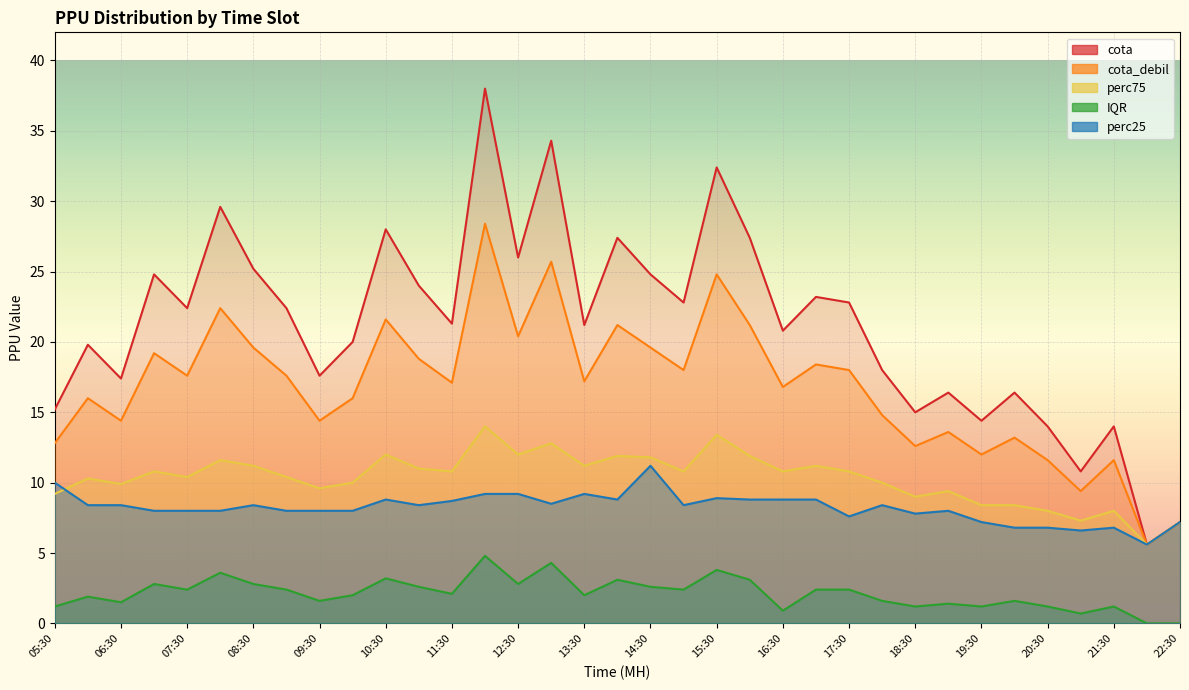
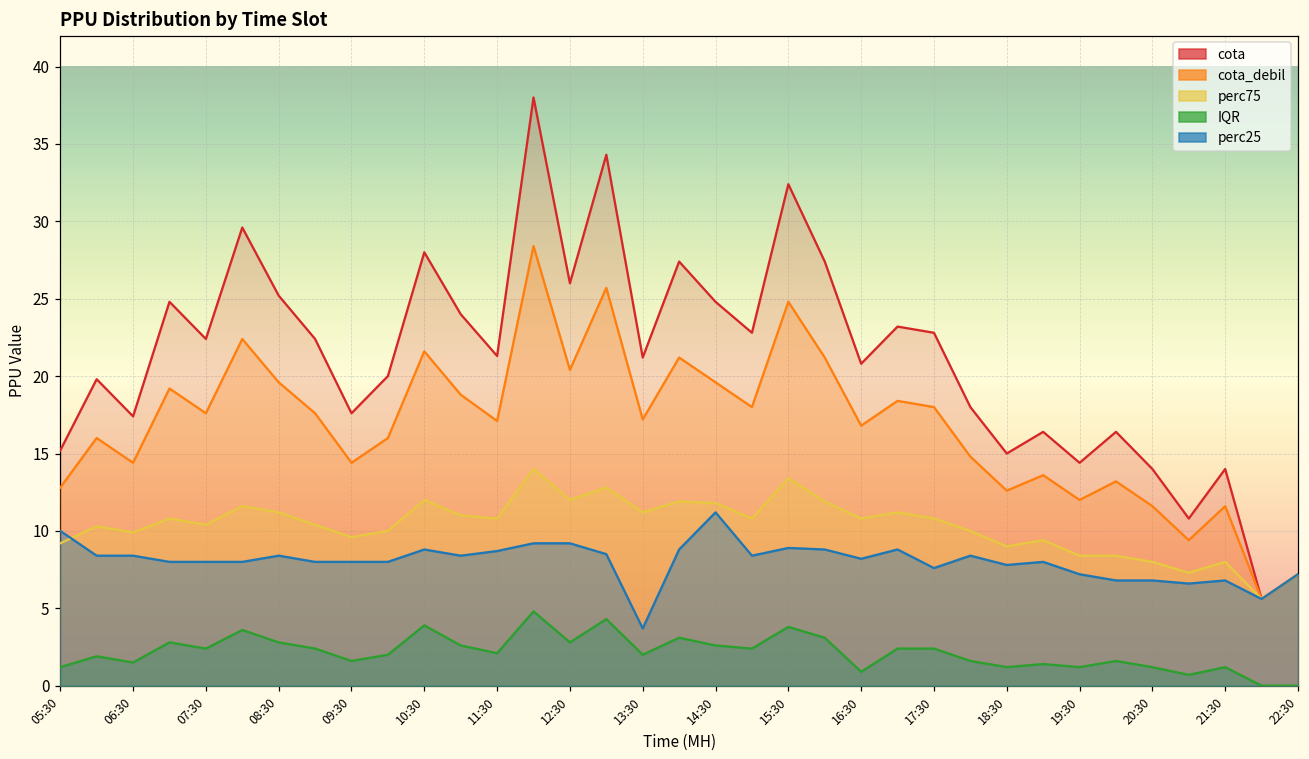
  {
    "IQR": {
      "05:30": 1.2,
      "06:30": 1.5,
      "07:30": 2.4,
      "08:30": 2.8,
      "09:30": 1.6,
-     "10:30": 3.2,
+     "10:30": 3.9,
      "11:30": 2.1,
      "12:30": 2.8,
      "13:30": 2.0,
      "14:30": 2.6,
      "15:30": 3.8,
      "16:30": 0.9,
      "17:30": 2.4,
      "18:30": 1.2,
      "19:30": 1.2,
      "20:30": 1.2,
      "21:30": 1.2,
      "22:30": 0.0
    },
    "perc25": {
      "05:30": 10.0,
      "06:30": 8.4,
      "07:30": 8.0,
      "08:30": 8.4,
      "09:30": 8.0,
      "10:30": 8.8,
      "11:30": 8.7,
      "12:30": 9.2,
-     "13:30": 9.2,
+     "13:30": 3.7,
      "14:30": 11.2,
      "15:30": 8.9,
-     "16:30": 8.8,
+     "16:30": 8.2,
      "17:30": 7.6,
      "18:30": 7.8,
      "19:30": 7.2,
      "20:30": 6.8,
      "21:30": 6.8
    }
  }
